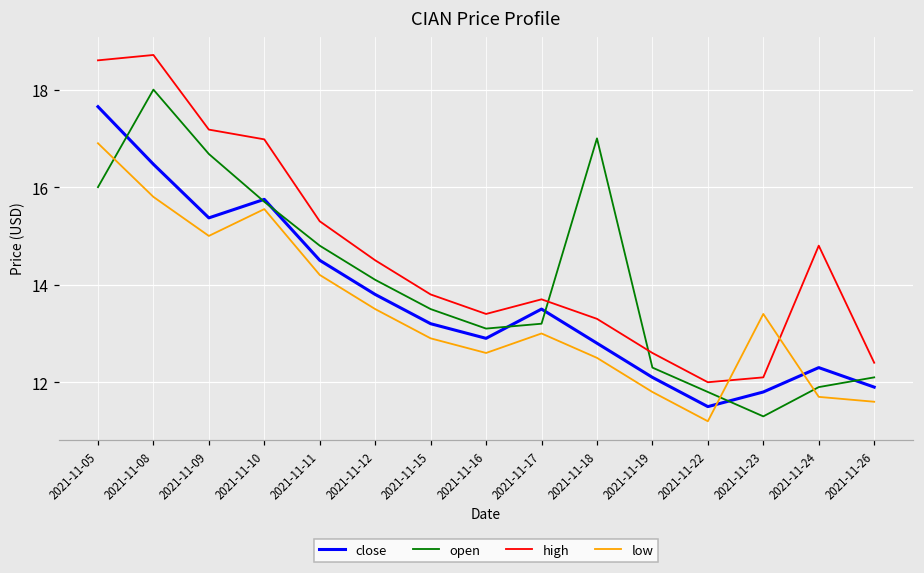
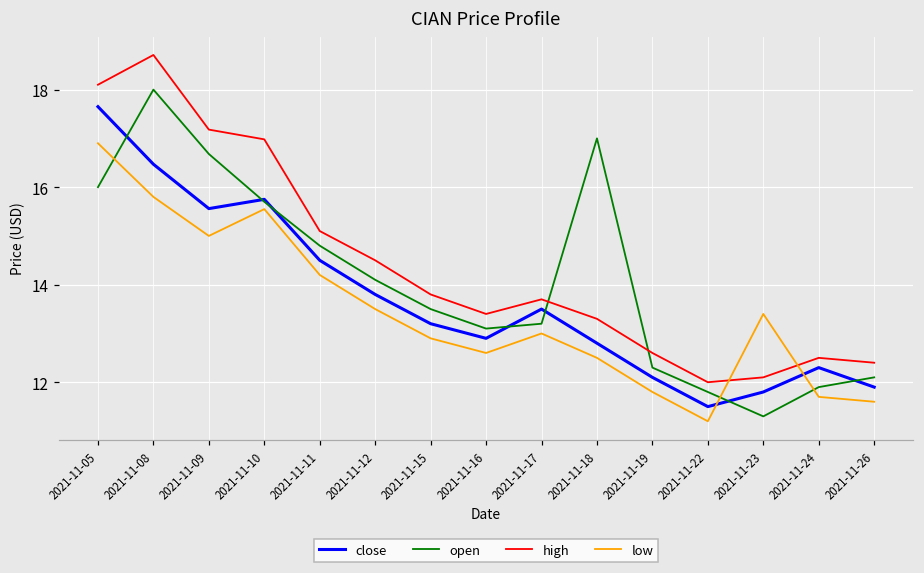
  {
    "close": {
      "2021-11-05": 17.7,
      "2021-11-08": 16.5,
-     "2021-11-09": 15.4,
+     "2021-11-09": 15.6,
      "2021-11-11": 14.5,
      "2021-11-12": 13.8,
      "2021-11-15": 13.2,
      "2021-11-16": 12.9,
      "2021-11-17": 13.5,
      "2021-11-18": 12.8,
      "2021-11-19": 12.1,
      "2021-11-22": 11.5,
      "2021-11-23": 11.8,
      "2021-11-24": 12.3,
      "2021-11-26": 11.9
    },
    "open": {
      "2021-11-05": 16.0,
      "2021-11-08": 18.0,
      "2021-11-09": 16.7,
      "2021-11-11": 14.8,
      "2021-11-12": 14.1,
      "2021-11-15": 13.5,
      "2021-11-16": 13.1,
      "2021-11-17": 13.2,
      "2021-11-18": 17.0,
      "2021-11-19": 12.3,
      "2021-11-22": 11.8,
      "2021-11-23": 11.3,
      "2021-11-24": 11.9,
      "2021-11-26": 12.1
    },
    "high": {
-     "2021-11-05": 18.6,
+     "2021-11-05": 18.1,
      "2021-11-08": 18.7,
      "2021-11-09": 17.2,
      "2021-11-10": 17.0,
-     "2021-11-11": 15.3,
+     "2021-11-11": 15.1,
      "2021-11-12": 14.5,
      "2021-11-15": 13.8,
      "2021-11-16": 13.4,
      "2021-11-17": 13.7,
      "2021-11-18": 13.3,
      "2021-11-19": 12.6,
      "2021-11-22": 12.0,
      "2021-11-23": 12.1,
-     "2021-11-24": 14.8,
+     "2021-11-24": 12.5,
      "2021-11-26": 12.4
    },
    "low": {
      "2021-11-05": 16.9,
      "2021-11-08": 15.8,
      "2021-11-09": 15.0,
      "2021-11-10": 15.6,
      "2021-11-11": 14.2,
      "2021-11-12": 13.5,
      "2021-11-15": 12.9,
      "2021-11-16": 12.6,
      "2021-11-17": 13.0,
      "2021-11-18": 12.5,
      "2021-11-19": 11.8,
      "2021-11-22": 11.2,
      "2021-11-23": 13.4,
      "2021-11-24": 11.7,
      "2021-11-26": 11.6
    }
  }
